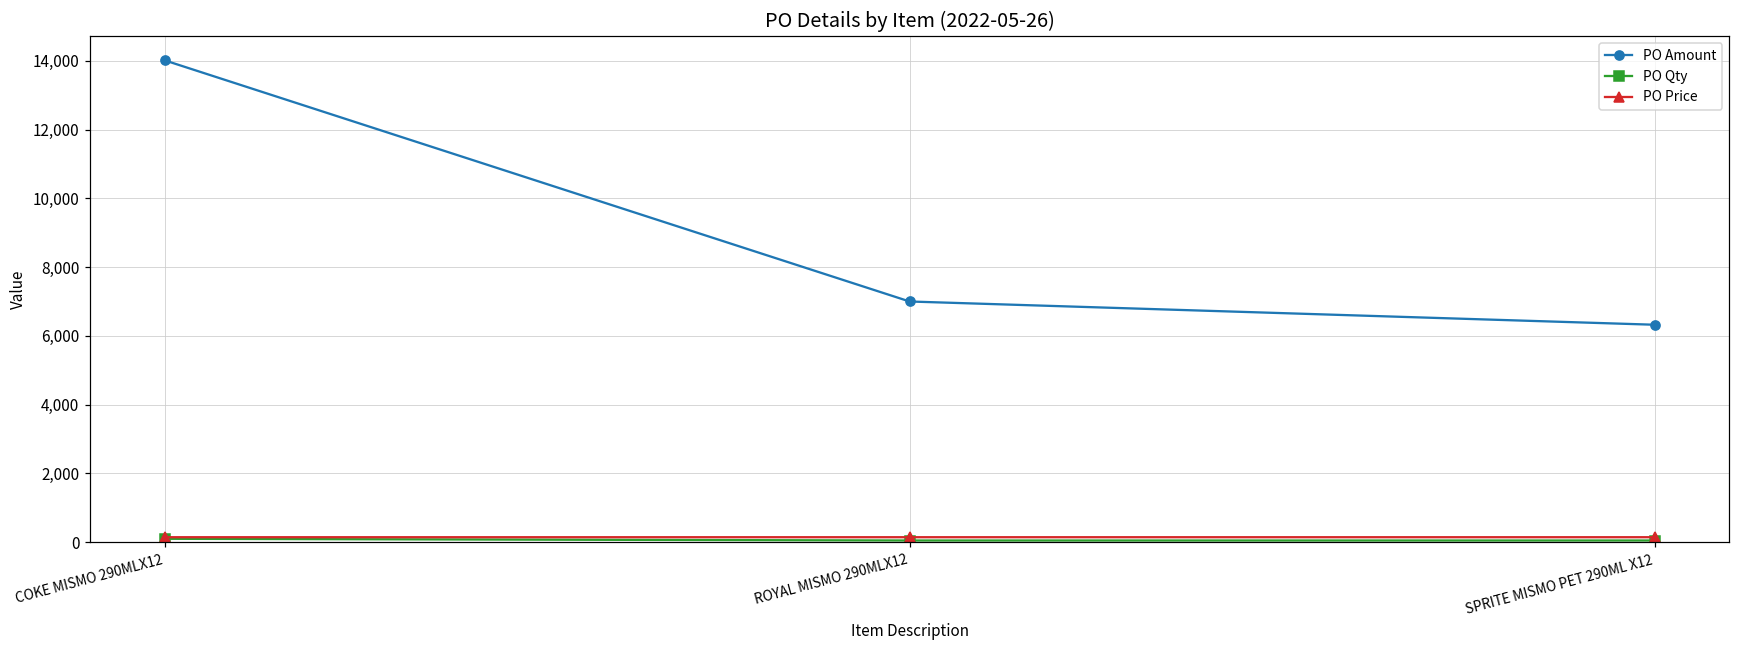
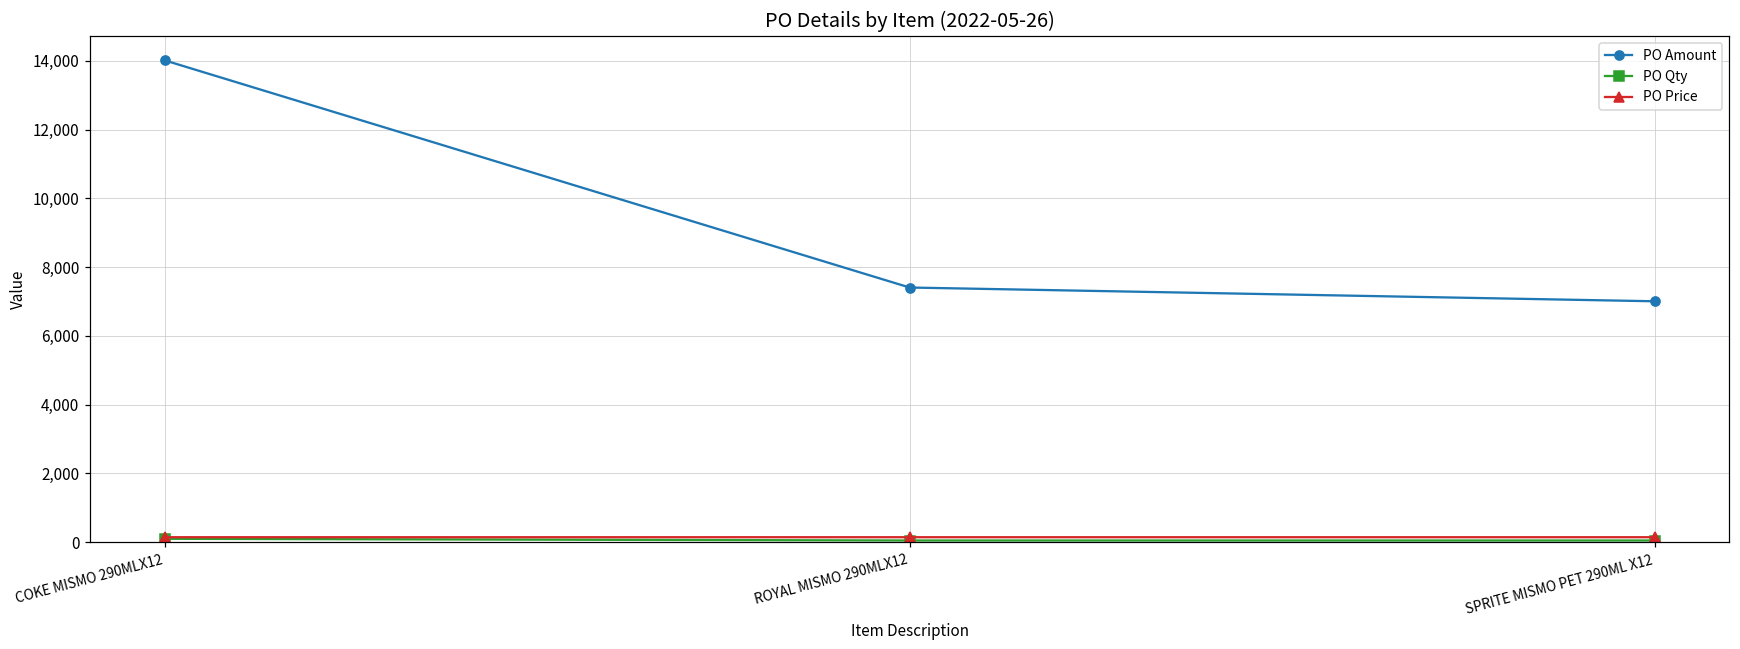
  {
    "PO Amount": {
      "COKE MISMO 290MLX12": "14,000",
-     "ROYAL MISMO 290MLX12": "7,000",
-     "SPRITE MISMO PET 290ML X12": "6,300"
+     "ROYAL MISMO 290MLX12": "7,400",
+     "SPRITE MISMO PET 290ML X12": "7,000"
    },
    "PO Qty": {
      "ROYAL MISMO 290MLX12": "100",
      "SPRITE MISMO PET 290ML X12": "100"
    },
    "PO Price": {
      "ROYAL MISMO 290MLX12": "100",
      "SPRITE MISMO PET 290ML X12": "100"
    }
  }
